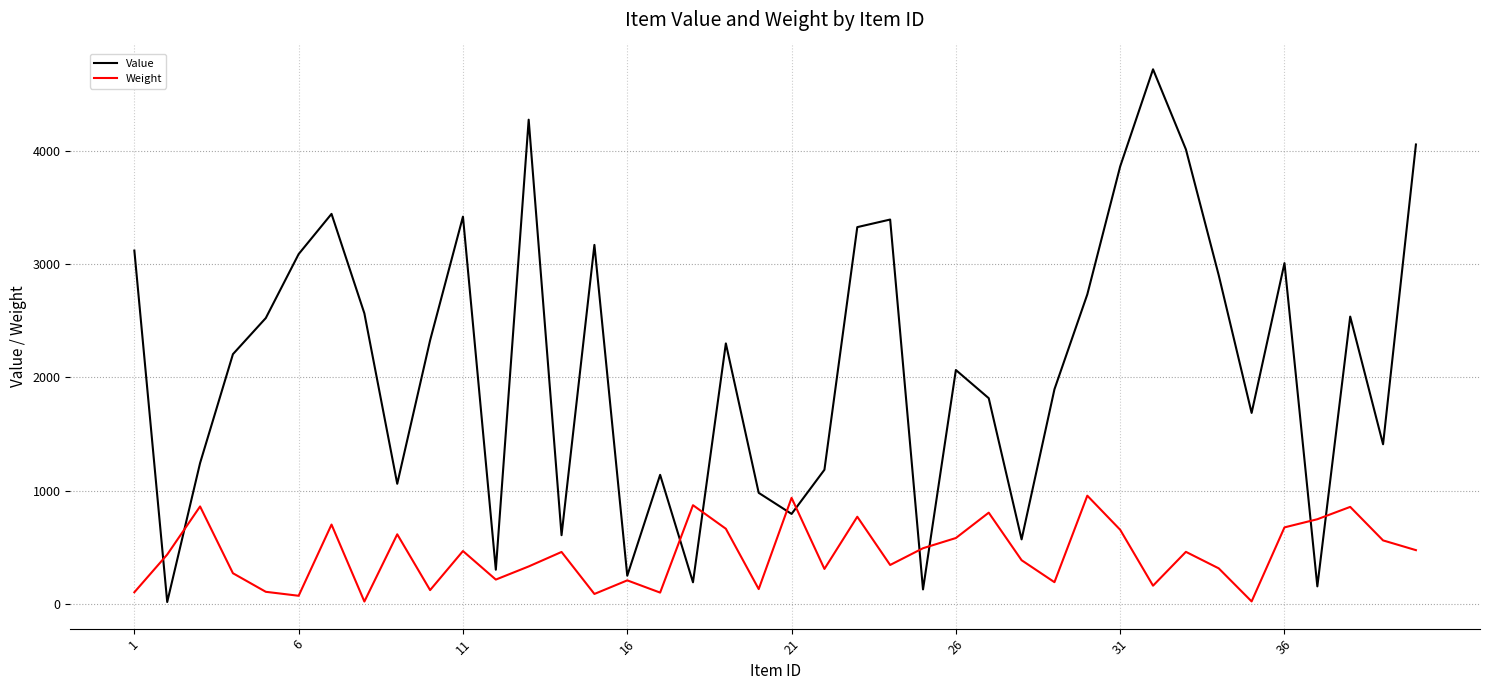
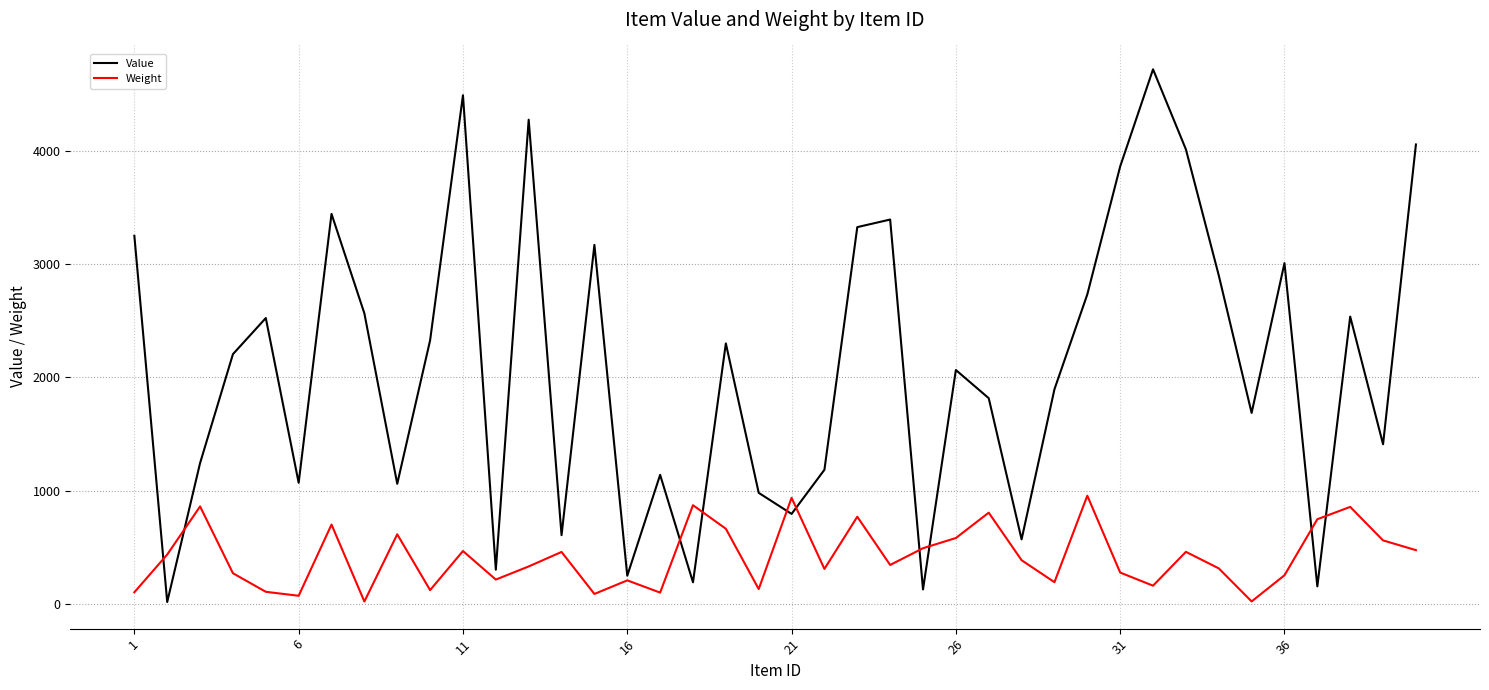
  {
    "Value": {
-     "1": 3120,
-     "6": 3090,
-     "11": 3420,
+     "1": 3250,
+     "6": 1070,
+     "11": 4490,
      "16": 250,
      "21": 800,
      "26": 2070,
      "31": 3860,
      "36": 3010
    },
    "Weight": {
      "1": 100,
      "6": 70,
      "11": 470,
      "16": 210,
      "21": 940,
      "26": 580,
-     "31": 660,
-     "36": 680
+     "31": 280,
+     "36": 250
    }
  }
